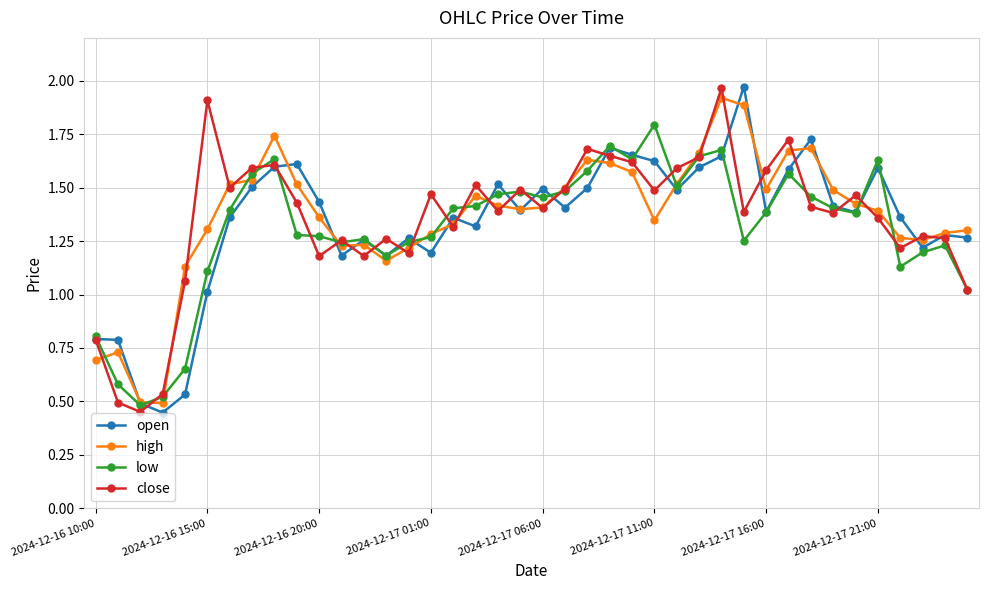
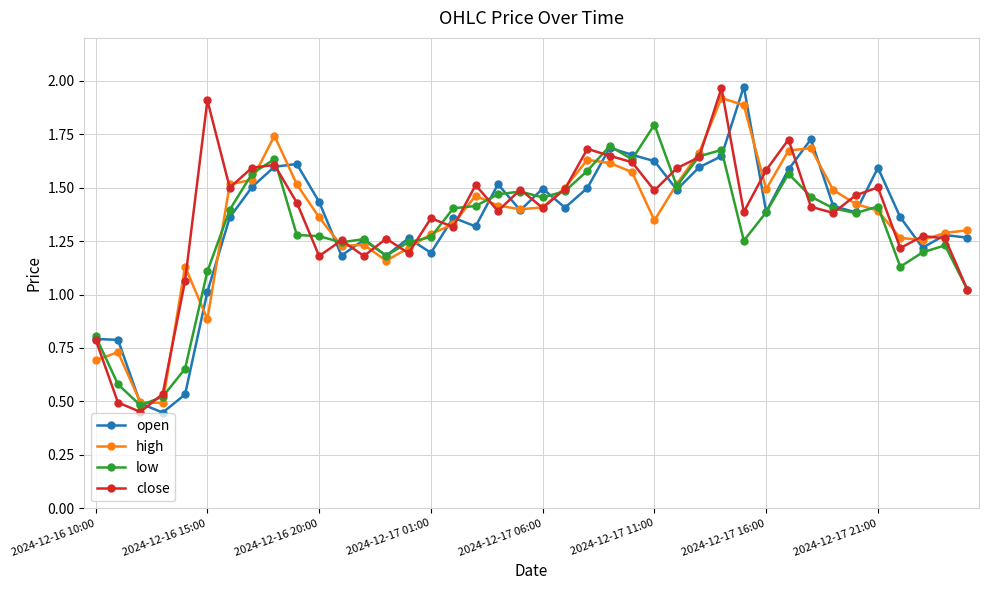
  {
    "open": {
      "2024-12-16 15:00": 1.01,
      "2024-12-16 20:00": 1.43,
      "2024-12-17 01:00": 1.19,
      "2024-12-17 06:00": 1.49,
      "2024-12-17 11:00": 1.62,
      "2024-12-17 21:00": 1.59
    },
    "high": {
      "2024-12-16 10:00": 0.69,
-     "2024-12-16 15:00": 1.30,
+     "2024-12-16 15:00": 0.88,
      "2024-12-16 20:00": 1.36,
      "2024-12-17 01:00": 1.28,
      "2024-12-17 11:00": 1.35,
      "2024-12-17 16:00": 1.49,
      "2024-12-17 21:00": 1.39
    },
    "low": {
      "2024-12-16 10:00": 0.80,
      "2024-12-16 15:00": 1.11,
      "2024-12-16 20:00": 1.27,
      "2024-12-17 01:00": 1.27,
      "2024-12-17 06:00": 1.45,
      "2024-12-17 11:00": 1.79,
-     "2024-12-17 21:00": 1.63
+     "2024-12-17 21:00": 1.41
    },
    "close": {
      "2024-12-16 15:00": 1.91,
      "2024-12-16 20:00": 1.18,
-     "2024-12-17 01:00": 1.47,
+     "2024-12-17 01:00": 1.36,
      "2024-12-17 11:00": 1.49,
      "2024-12-17 16:00": 1.58,
-     "2024-12-17 21:00": 1.36
+     "2024-12-17 21:00": 1.50
    }
  }
